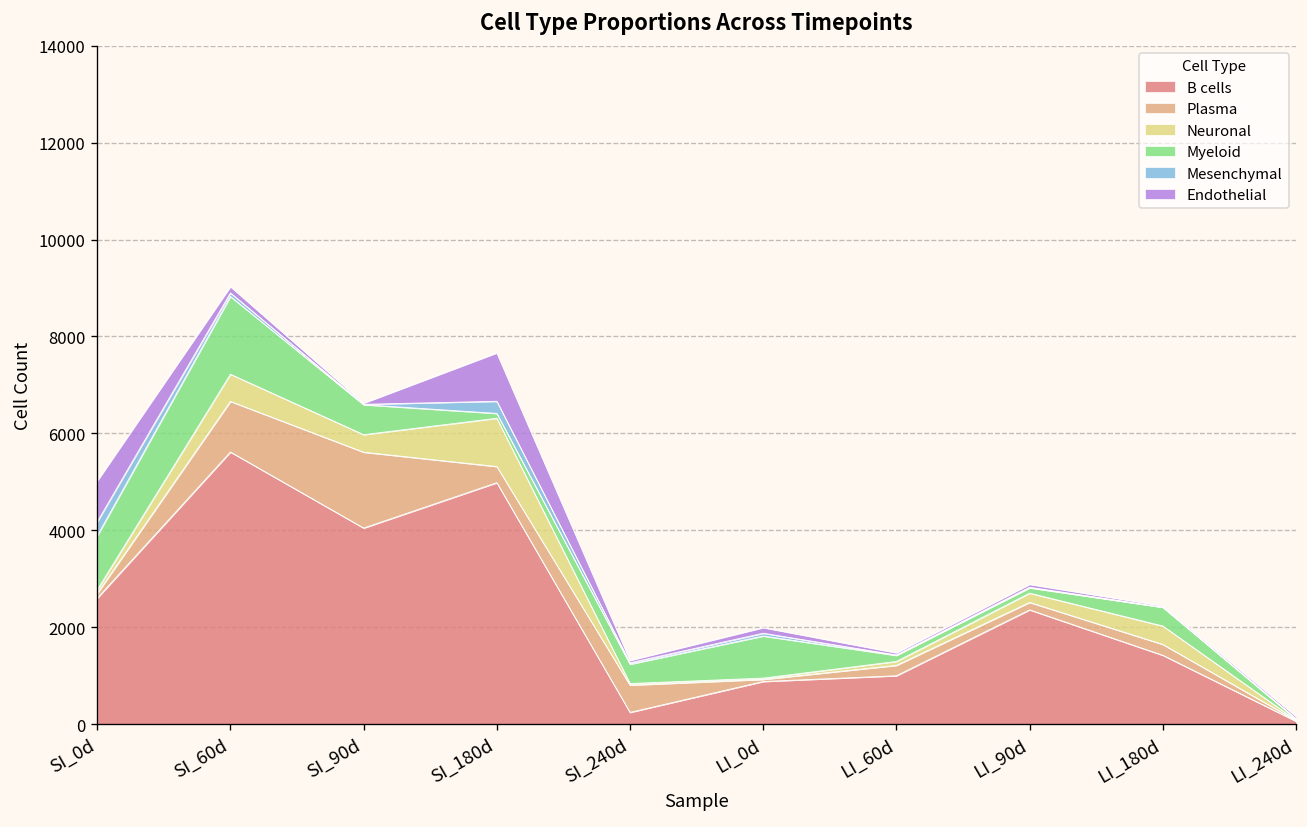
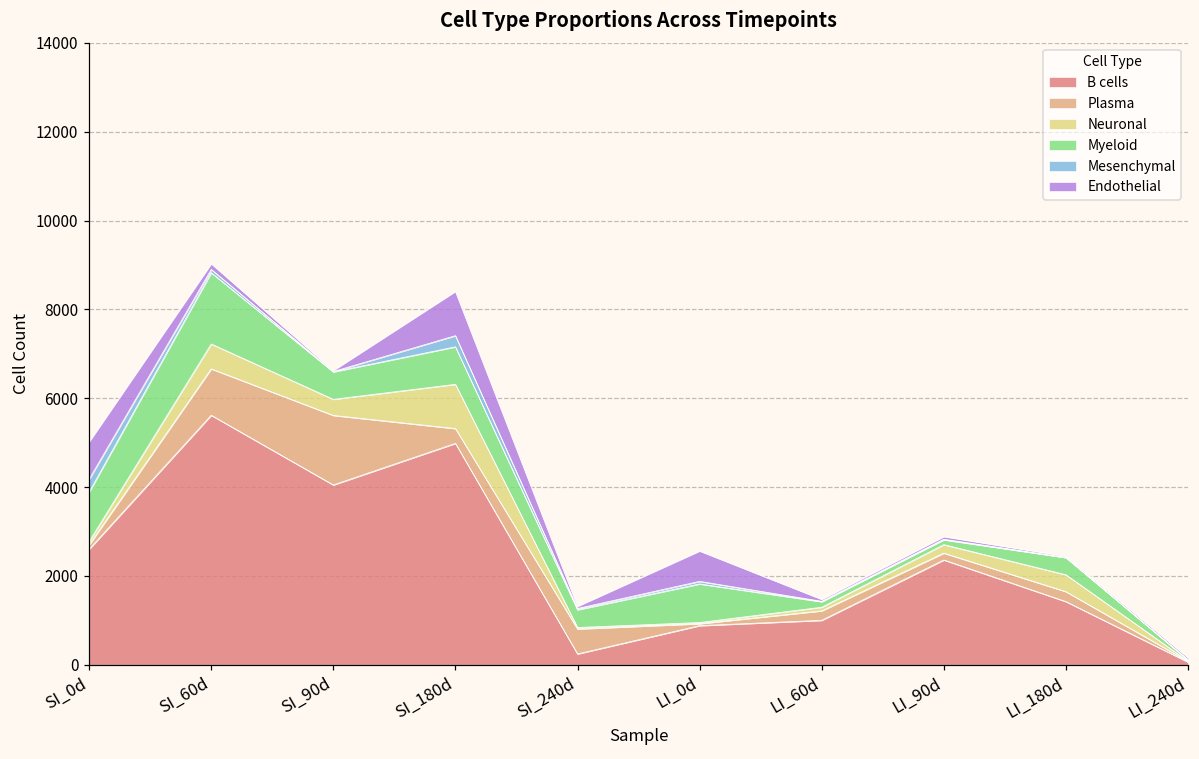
  {
    "Myeloid": {
      "SI_0d": 1100,
      "SI_60d": 1600,
-     "SI_180d": 100
+     "SI_180d": 800
    },
    "Mesenchymal": {
      "SI_0d": 300,
      "SI_60d": 100,
      "SI_180d": 300
    },
    "Endothelial": {
      "SI_0d": 800,
      "SI_60d": 100,
      "SI_180d": 1000,
-     "LI_0d": 100
+     "LI_0d": 700
    }
  }
